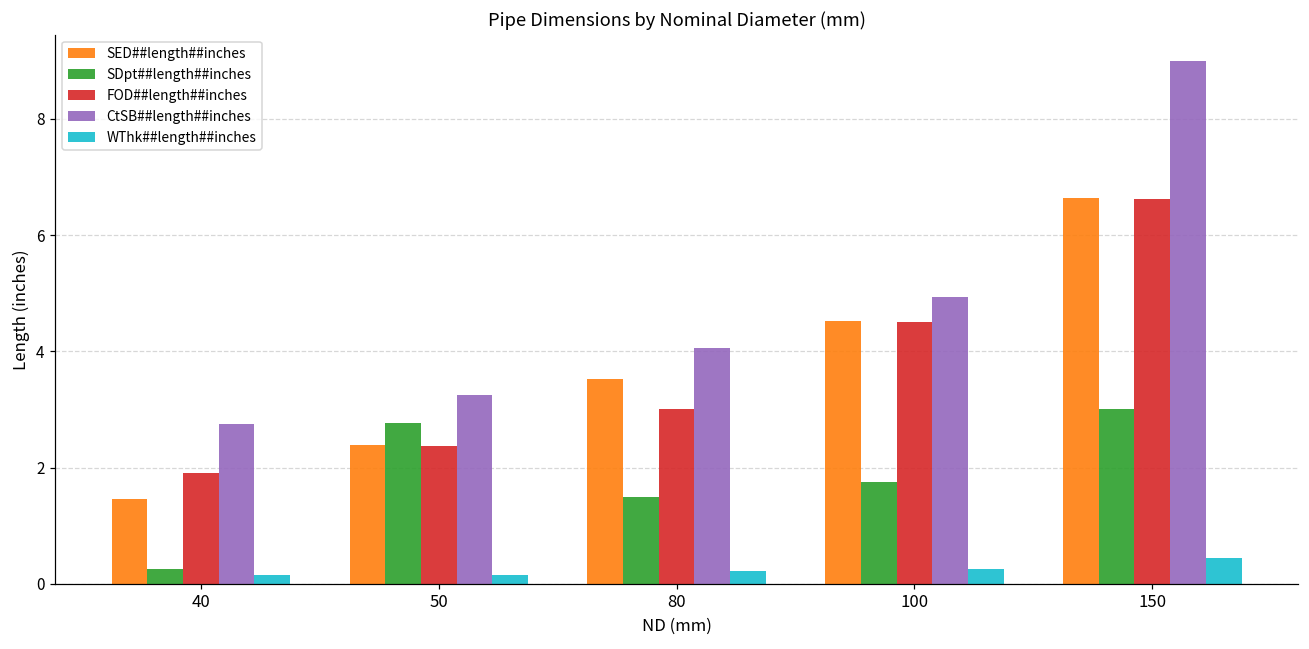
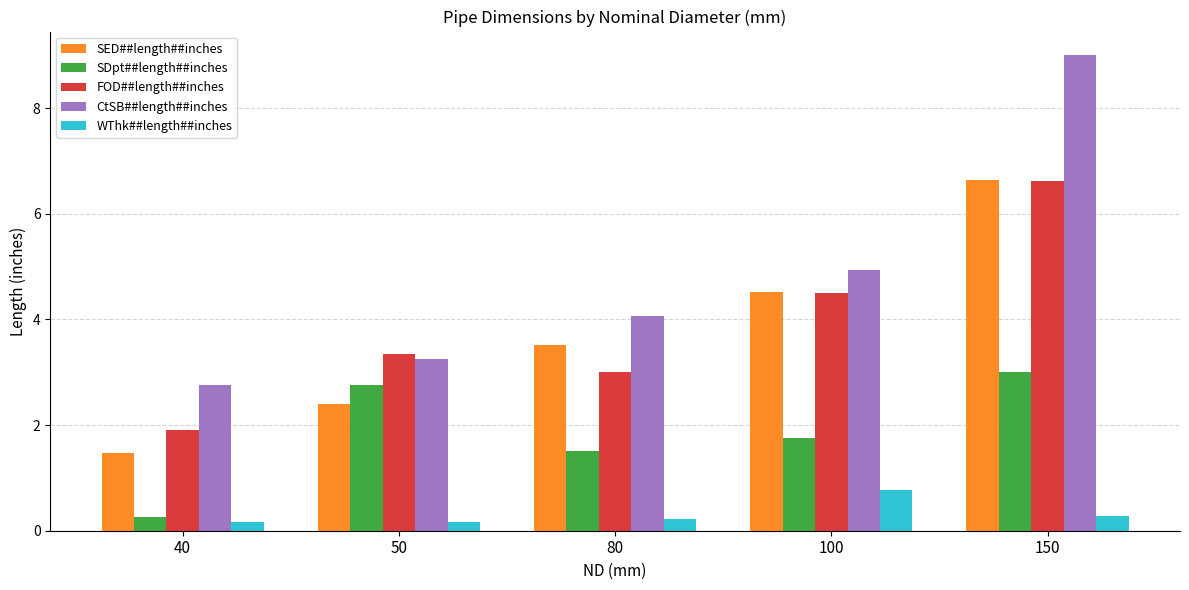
  {
    "SED##length##inches": {
      "40": 1.5,
      "50": 2.4,
      "80": 3.5,
      "100": 4.5,
      "150": 6.6
    },
    "SDpt##length##inches": {
      "40": 0.3,
      "50": 2.8,
      "80": 1.5,
      "100": 1.8,
      "150": 3.0
    },
    "FOD##length##inches": {
      "40": 1.9,
-     "50": 2.4,
+     "50": 3.3,
      "80": 3.0,
      "100": 4.5,
      "150": 6.6
    },
    "CtSB##length##inches": {
      "40": 2.8,
      "50": 3.3,
      "80": 4.1,
      "100": 4.9,
      "150": 9.0
    },
    "WThk##length##inches": {
      "40": 0.2,
      "50": 0.2,
      "80": 0.2,
-     "100": 0.3,
-     "150": 0.4
+     "100": 0.8,
+     "150": 0.3
    }
  }
